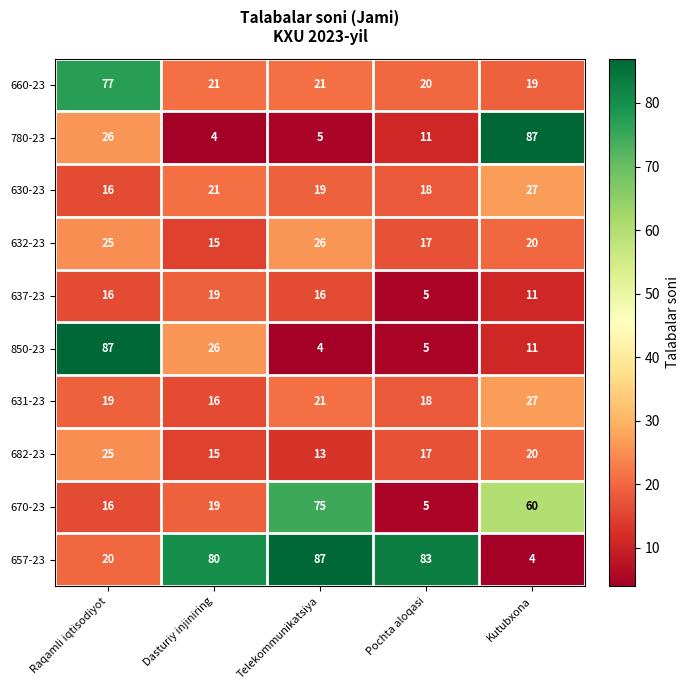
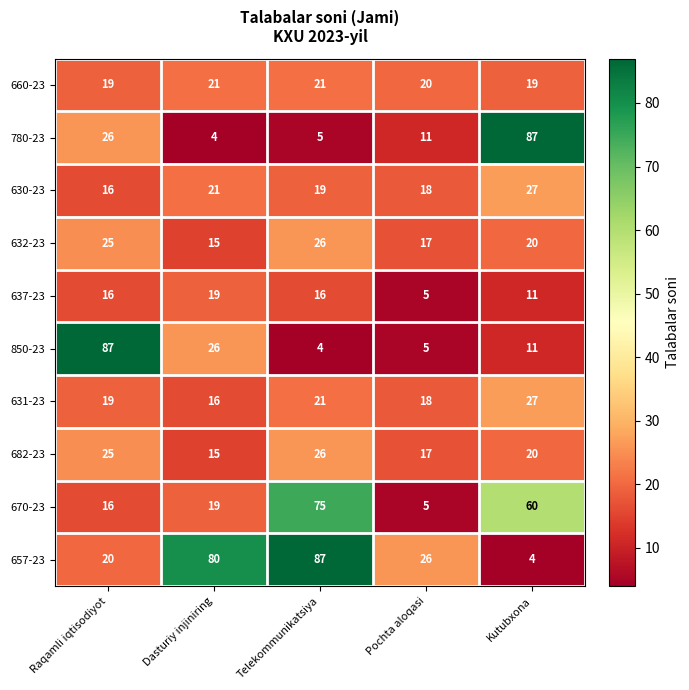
  {
    "660-23": {
-     "Raqamli iqtisodiyot": 77,
+     "Raqamli iqtisodiyot": 19,
      "Dasturiy injiniring": 21,
      "Telekommunikatsiya": 21,
      "Pochta aloqasi": 20,
      "Kutubxona": 19
    },
    "780-23": {
      "Raqamli iqtisodiyot": 26,
      "Dasturiy injiniring": 4,
      "Telekommunikatsiya": 5,
      "Pochta aloqasi": 11,
      "Kutubxona": 87
    },
    "630-23": {
      "Raqamli iqtisodiyot": 16,
      "Dasturiy injiniring": 21,
      "Telekommunikatsiya": 19,
      "Pochta aloqasi": 18,
      "Kutubxona": 27
    },
    "632-23": {
      "Raqamli iqtisodiyot": 25,
      "Dasturiy injiniring": 15,
      "Telekommunikatsiya": 26,
      "Pochta aloqasi": 17,
      "Kutubxona": 20
    },
    "637-23": {
      "Raqamli iqtisodiyot": 16,
      "Dasturiy injiniring": 19,
      "Telekommunikatsiya": 16,
      "Pochta aloqasi": 5,
      "Kutubxona": 11
    },
    "850-23": {
      "Raqamli iqtisodiyot": 87,
      "Dasturiy injiniring": 26,
      "Telekommunikatsiya": 4,
      "Pochta aloqasi": 5,
      "Kutubxona": 11
    },
    "631-23": {
      "Raqamli iqtisodiyot": 19,
      "Dasturiy injiniring": 16,
      "Telekommunikatsiya": 21,
      "Pochta aloqasi": 18,
      "Kutubxona": 27
    },
    "682-23": {
      "Raqamli iqtisodiyot": 25,
      "Dasturiy injiniring": 15,
-     "Telekommunikatsiya": 13,
+     "Telekommunikatsiya": 26,
      "Pochta aloqasi": 17,
      "Kutubxona": 20
    },
    "670-23": {
      "Raqamli iqtisodiyot": 16,
      "Dasturiy injiniring": 19,
      "Telekommunikatsiya": 75,
      "Pochta aloqasi": 5,
      "Kutubxona": 60
    },
    "657-23": {
      "Raqamli iqtisodiyot": 20,
      "Dasturiy injiniring": 80,
      "Telekommunikatsiya": 87,
-     "Pochta aloqasi": 83,
+     "Pochta aloqasi": 26,
      "Kutubxona": 4
    }
  }
